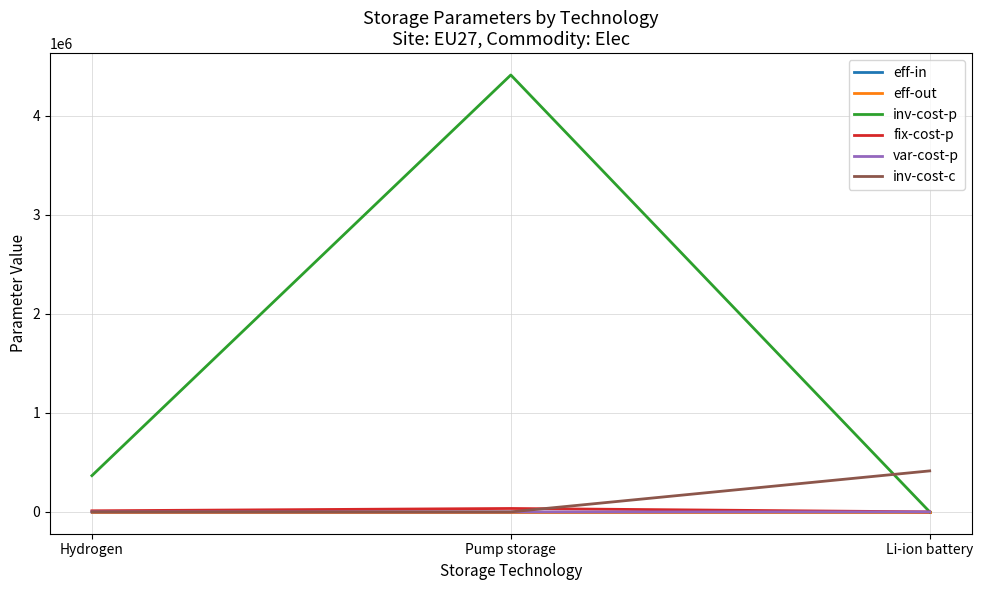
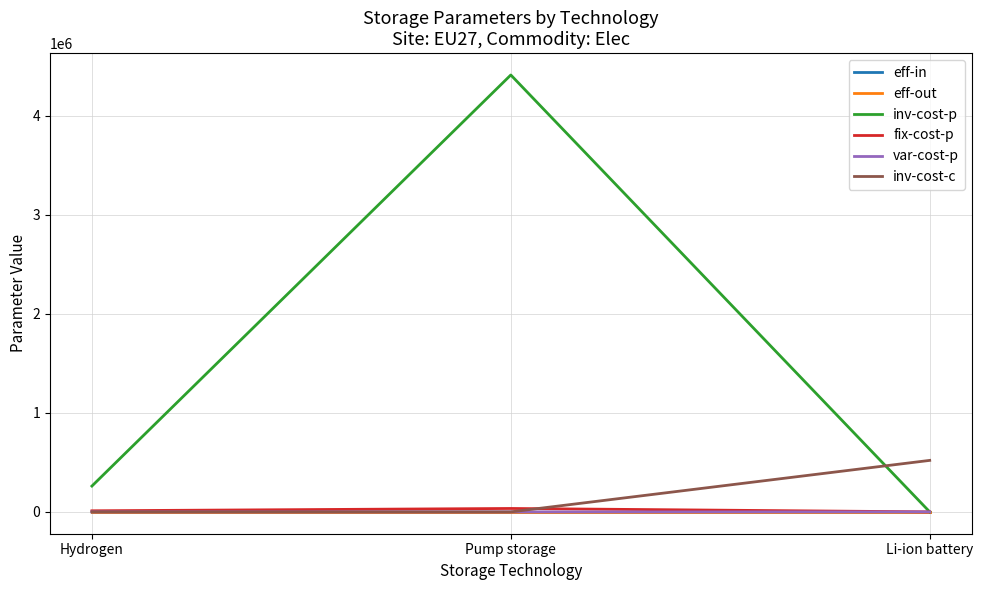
  {
    "inv-cost-p": {
-     "Hydrogen": 400000,
+     "Hydrogen": 300000,
      "Pump storage": 4400000
    },
    "fix-cost-p": {
      "Pump storage": 0
    },
    "inv-cost-c": {
-     "Li-ion battery": 400000
+     "Li-ion battery": 500000
    }
  }
